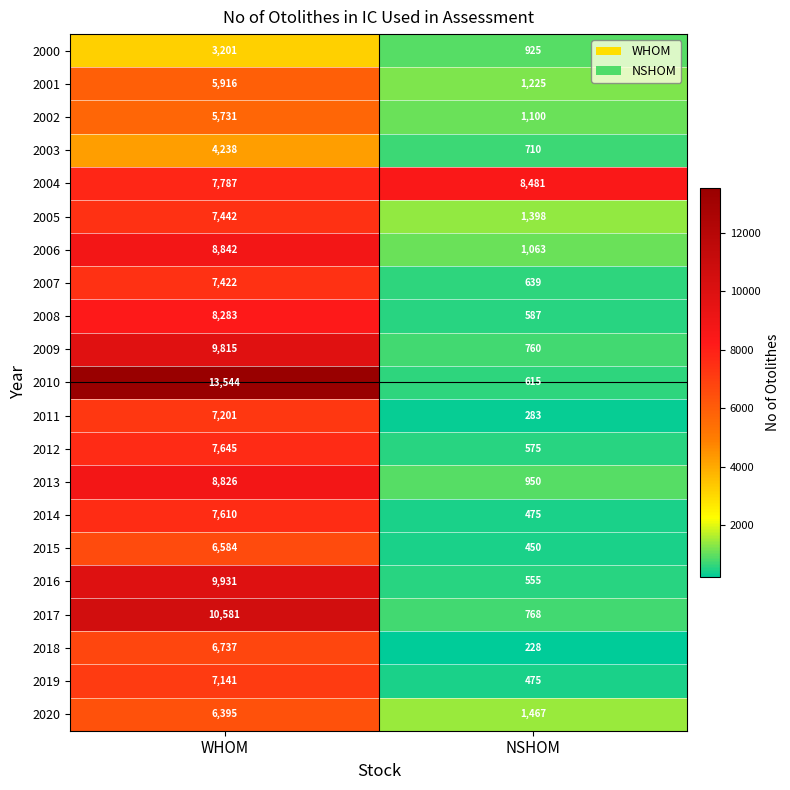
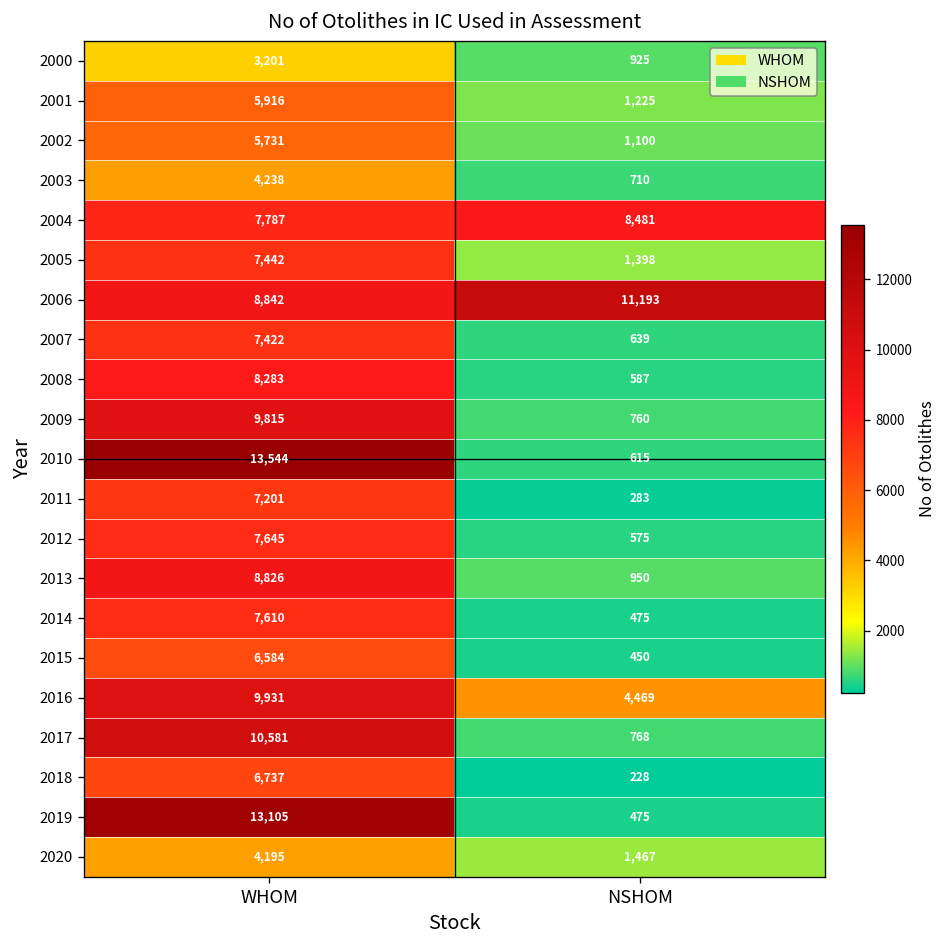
  {
    "2000": {
      "WHOM": "3,201",
      "NSHOM": "925"
    },
    "2001": {
      "WHOM": "5,916",
      "NSHOM": "1,225"
    },
    "2002": {
      "WHOM": "5,731",
      "NSHOM": "1,100"
    },
    "2003": {
      "WHOM": "4,238",
      "NSHOM": "710"
    },
    "2004": {
      "WHOM": "7,787",
      "NSHOM": "8,481"
    },
    "2005": {
      "WHOM": "7,442",
      "NSHOM": "1,398"
    },
    "2006": {
      "WHOM": "8,842",
-     "NSHOM": "1,063"
+     "NSHOM": "11,193"
    },
    "2007": {
      "WHOM": "7,422",
      "NSHOM": "639"
    },
    "2008": {
      "WHOM": "8,283",
      "NSHOM": "587"
    },
    "2009": {
      "WHOM": "9,815",
      "NSHOM": "760"
    },
    "2010": {
      "WHOM": "13,544",
      "NSHOM": "615"
    },
    "2011": {
      "WHOM": "7,201",
      "NSHOM": "283"
    },
    "2012": {
      "WHOM": "7,645",
      "NSHOM": "575"
    },
    "2013": {
      "WHOM": "8,826",
      "NSHOM": "950"
    },
    "2014": {
      "WHOM": "7,610",
      "NSHOM": "475"
    },
    "2015": {
      "WHOM": "6,584",
      "NSHOM": "450"
    },
    "2016": {
      "WHOM": "9,931",
-     "NSHOM": "555"
+     "NSHOM": "4,469"
    },
    "2017": {
      "WHOM": "10,581",
      "NSHOM": "768"
    },
    "2018": {
      "WHOM": "6,737",
      "NSHOM": "228"
    },
    "2019": {
-     "WHOM": "7,141",
+     "WHOM": "13,105",
      "NSHOM": "475"
    },
    "2020": {
-     "WHOM": "6,395",
+     "WHOM": "4,195",
      "NSHOM": "1,467"
    }
  }
